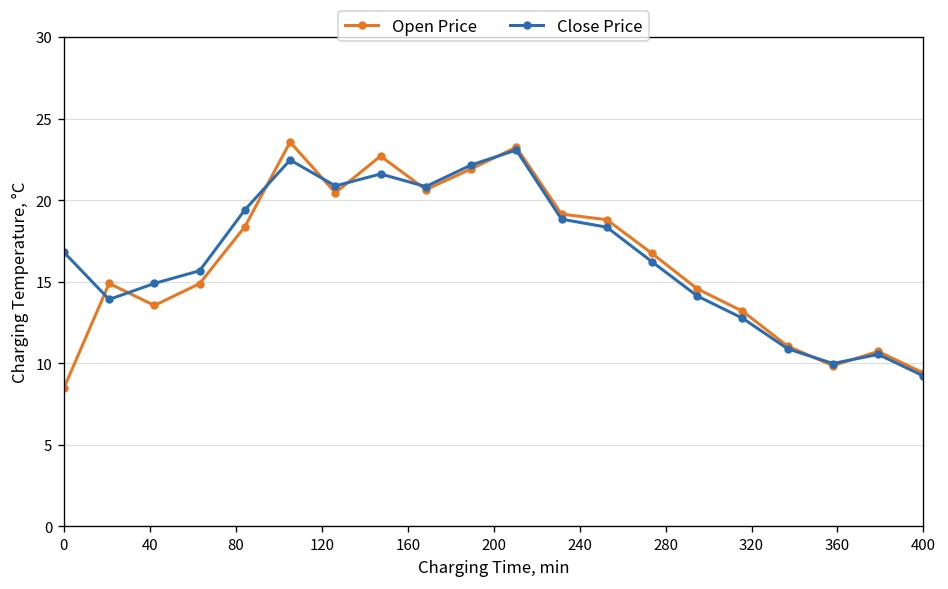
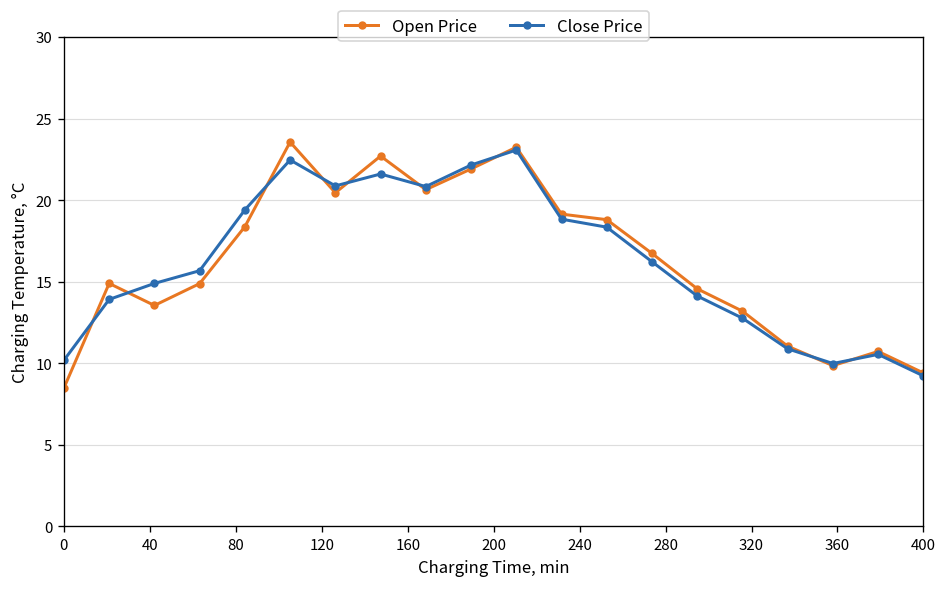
  {
    "Open Price": {
      "0": 8.5
    },
    "Close Price": {
-     "0": 16.8
+     "0": 10.2
    }
  }
